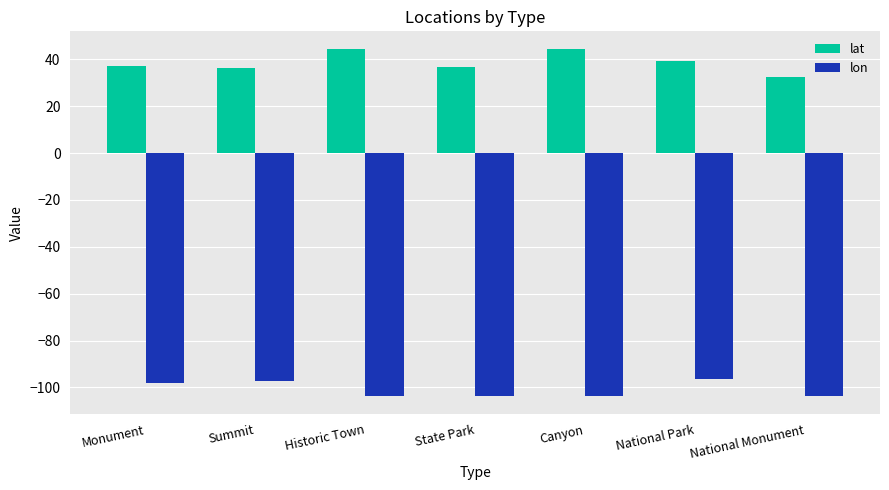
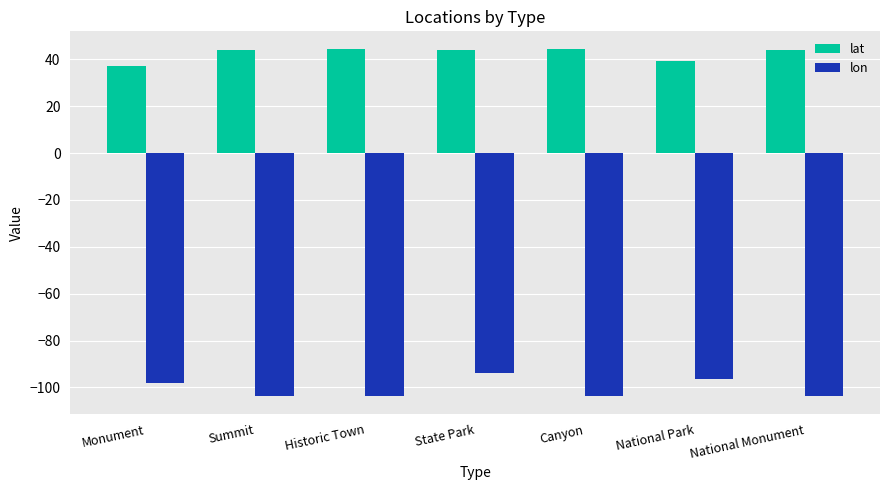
  {
    "lat": {
      "Monument": 37,
-     "Summit": 36,
+     "Summit": 44,
      "Historic Town": 44,
-     "State Park": 37,
+     "State Park": 44,
      "Canyon": 44,
      "National Park": 39,
-     "National Monument": 32
+     "National Monument": 44
    },
    "lon": {
      "Monument": -98,
-     "Summit": -97,
+     "Summit": -104,
      "Historic Town": -104,
-     "State Park": -103,
+     "State Park": -94,
      "Canyon": -104,
      "National Park": -96,
      "National Monument": -104
    }
  }
